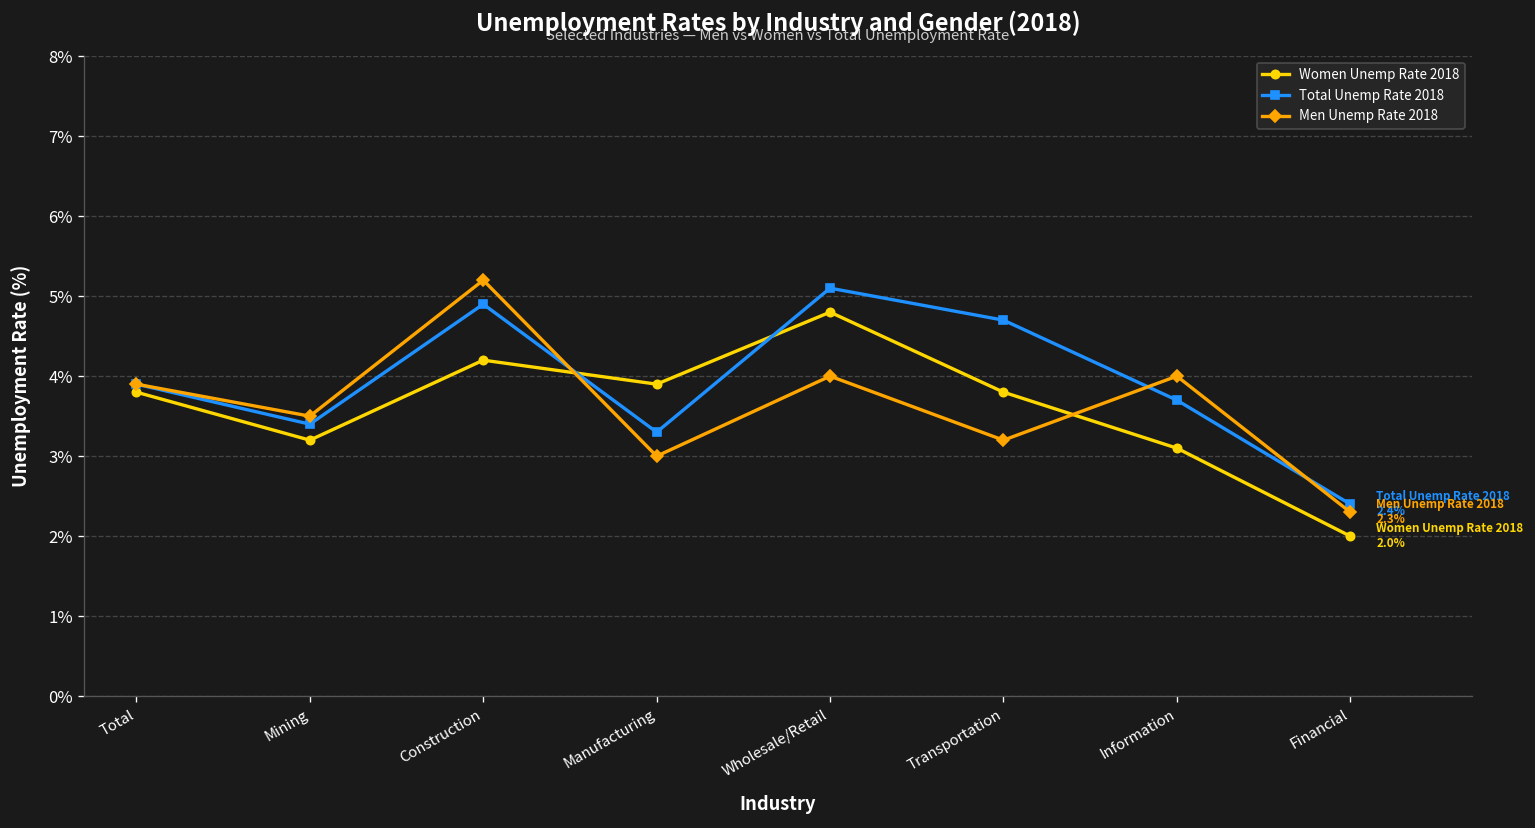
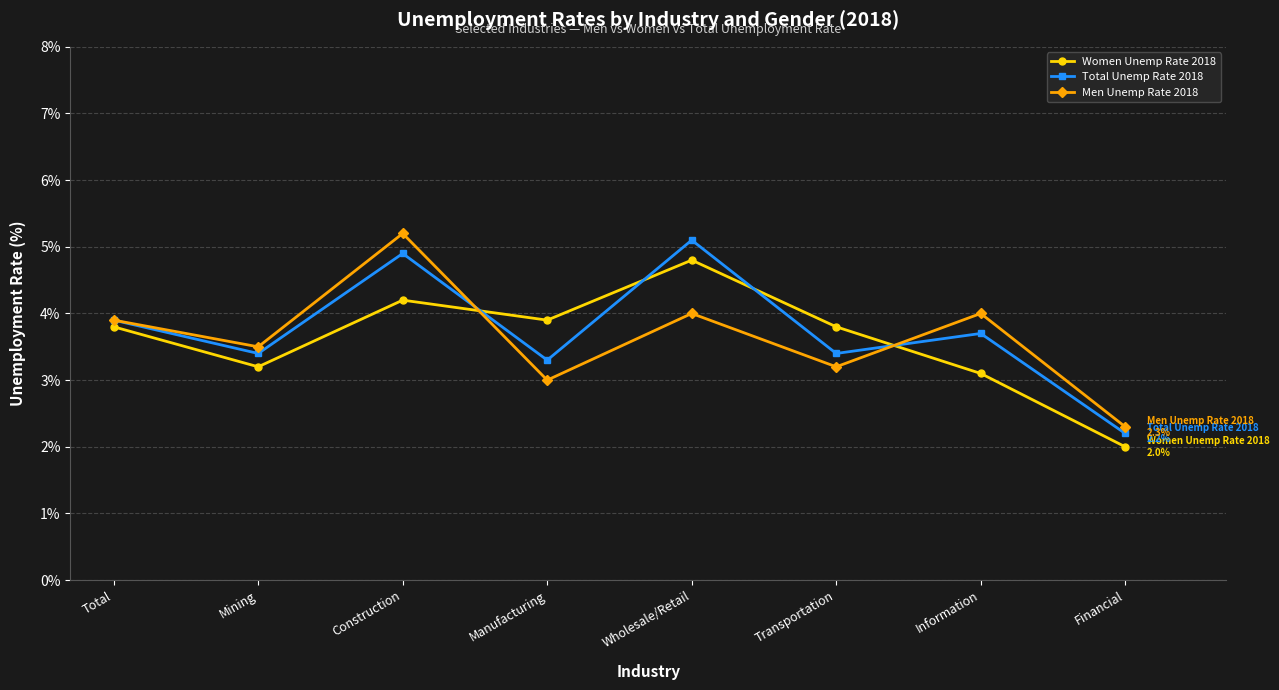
  {
    "Total Unemp Rate 2018": {
-     "Transportation": "4.7%",
-     "Financial": "2.4%"
+     "Transportation": "3.4%",
+     "Financial": "2.2%"
    }
  }
